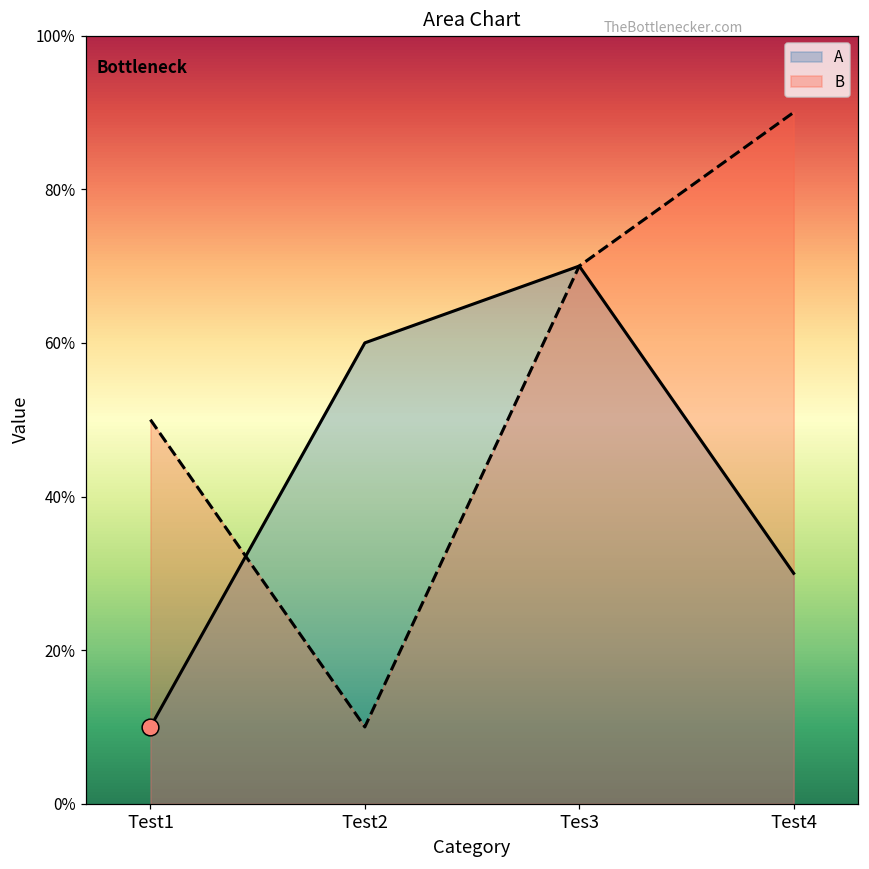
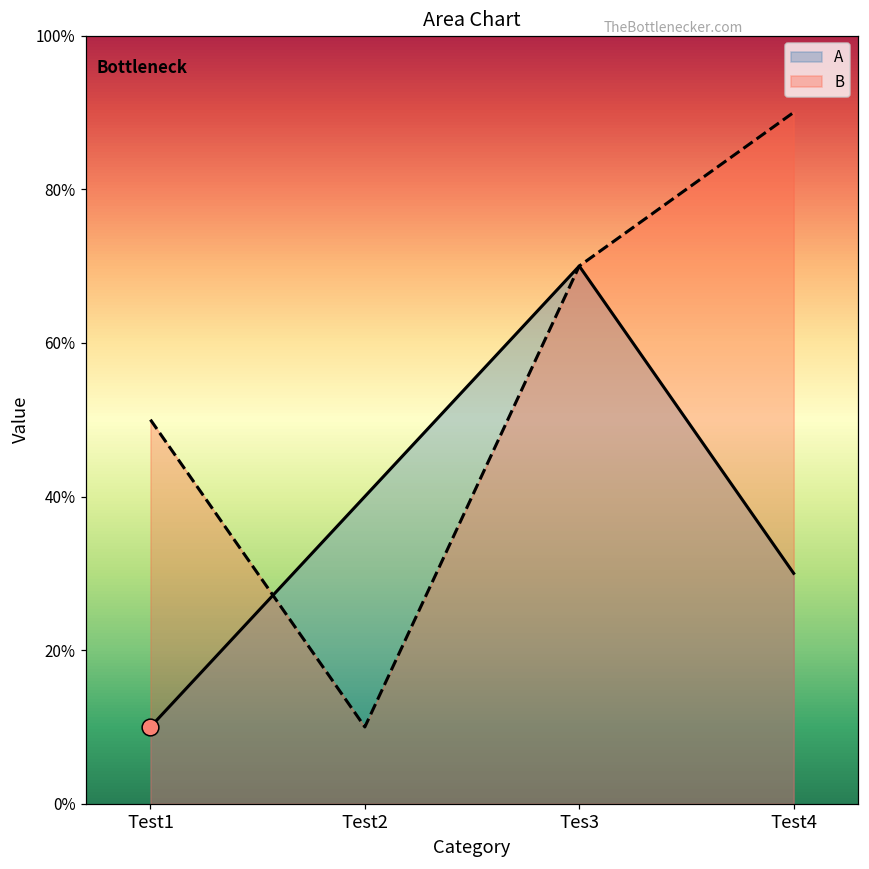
  {
    "A": {
-     "Test2": "60%",
+     "Test2": "40%",
      "Test4": "30%"
    }
  }
